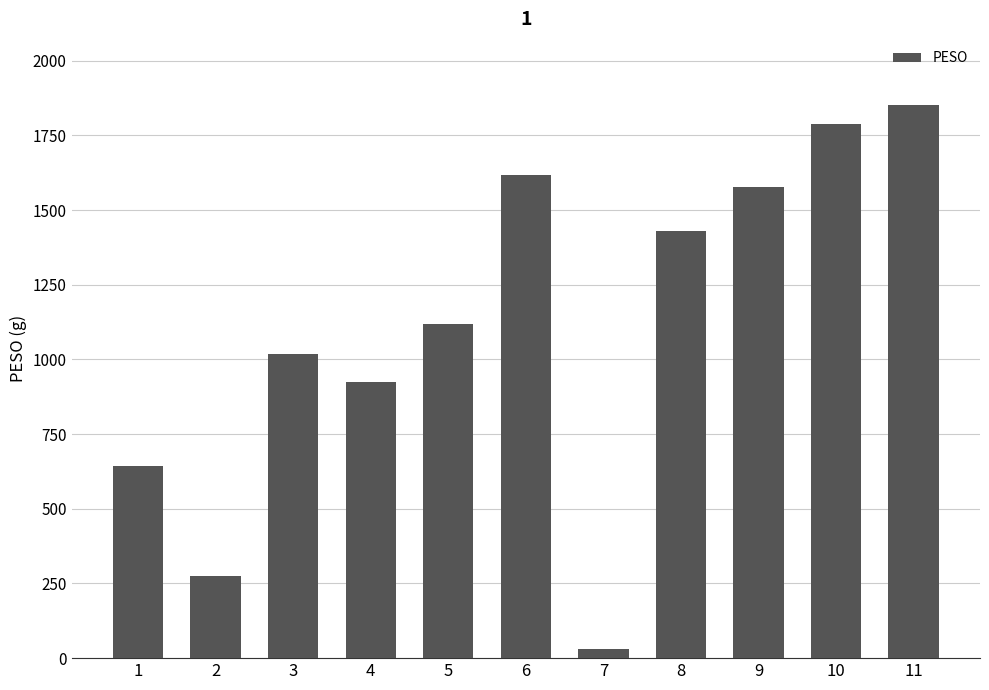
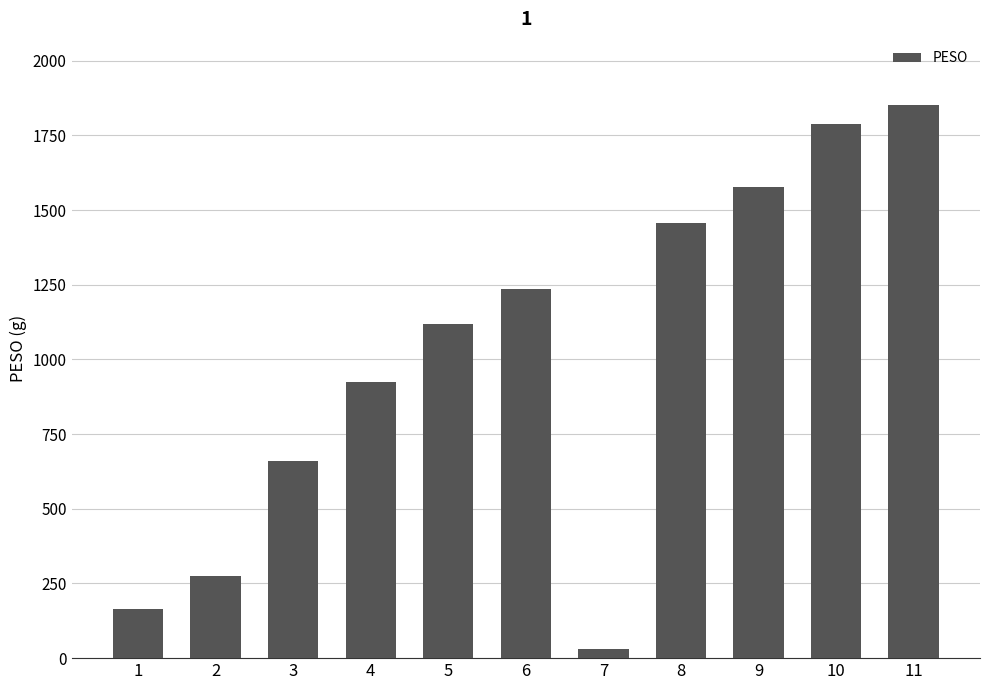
  {
-   "1": 640,
+   "1": 170,
    "2": 270,
-   "3": 1020,
+   "3": 660,
    "4": 920,
    "5": 1120,
-   "6": 1620,
+   "6": 1240,
    "7": 30,
-   "8": 1430,
+   "8": 1460,
    "9": 1580,
    "10": 1790,
    "11": 1850
  }
